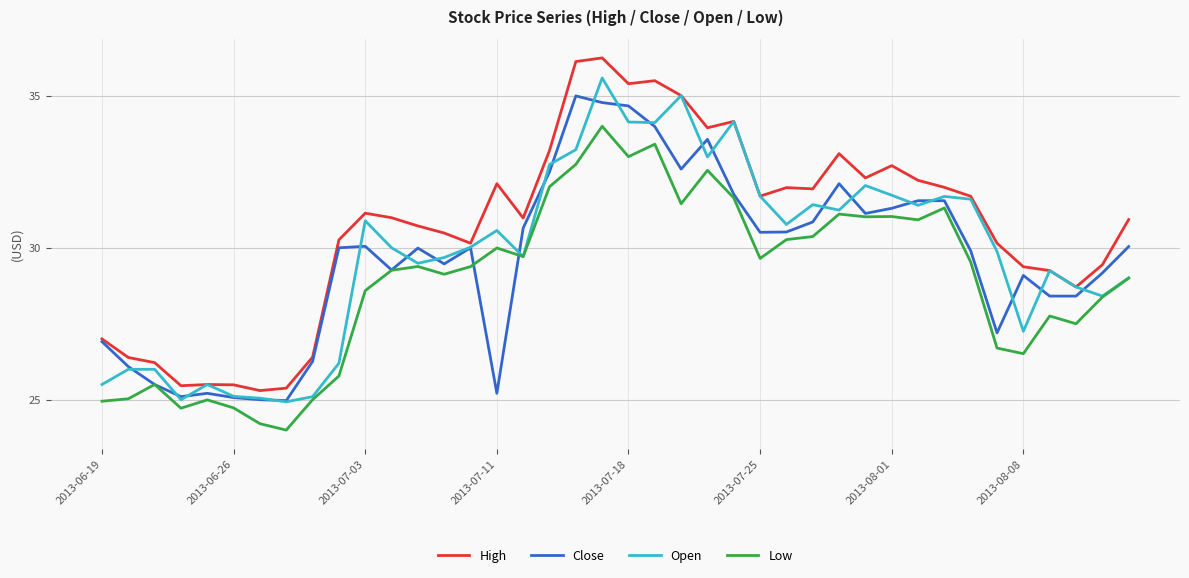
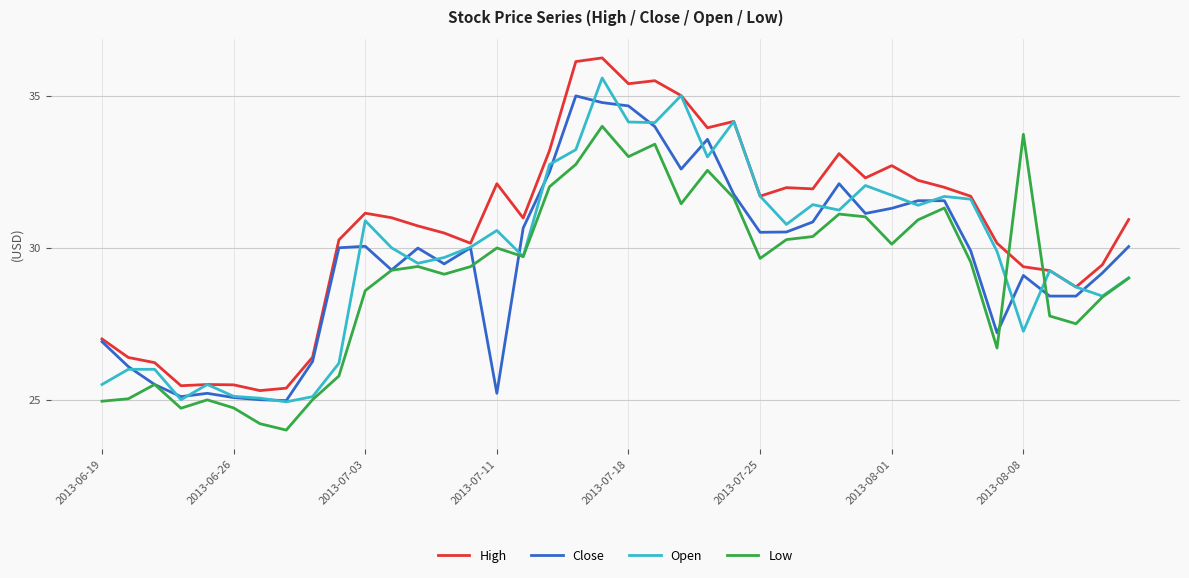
  {
    "High": {
      "2013-06-19": 27.0,
      "2013-06-26": 25.5,
      "2013-07-03": 31.1,
      "2013-07-11": 32.1,
      "2013-07-18": 35.4,
      "2013-08-01": 32.7,
      "2013-08-08": 29.4
    },
    "Close": {
      "2013-06-19": 26.9,
      "2013-07-03": 30.1,
      "2013-07-11": 25.2,
      "2013-07-18": 34.7,
      "2013-07-25": 30.5,
      "2013-08-01": 31.3,
      "2013-08-08": 29.1
    },
    "Open": {
      "2013-06-19": 25.5,
      "2013-07-03": 30.9,
      "2013-07-11": 30.6,
      "2013-07-18": 34.1,
      "2013-08-01": 31.7,
      "2013-08-08": 27.3
    },
    "Low": {
      "2013-06-19": 25.0,
      "2013-06-26": 24.7,
      "2013-07-03": 28.6,
      "2013-07-11": 30.0,
      "2013-07-18": 33.0,
      "2013-07-25": 29.7,
-     "2013-08-01": 31.0,
-     "2013-08-08": 26.5
+     "2013-08-01": 30.1,
+     "2013-08-08": 33.7
    }
  }
